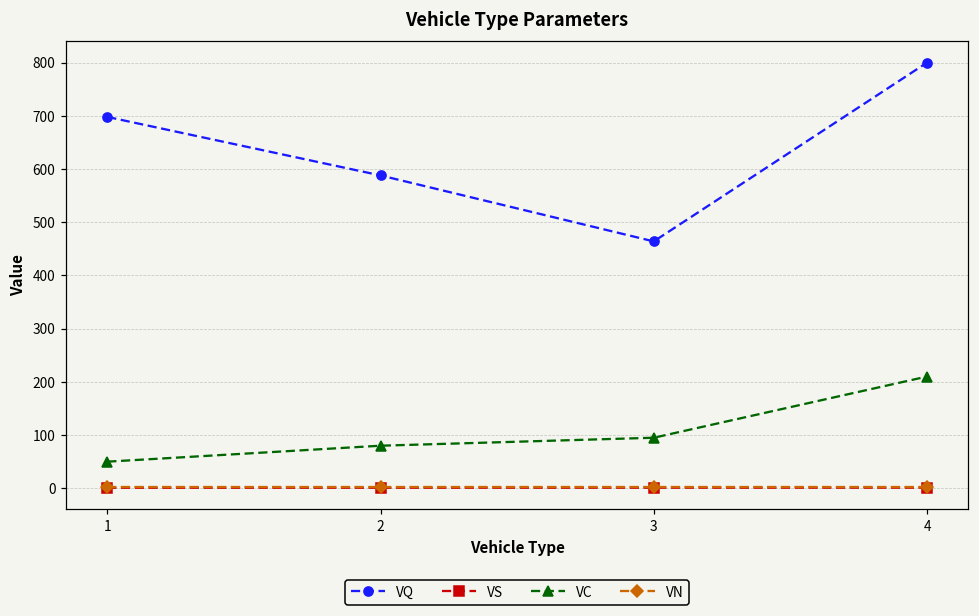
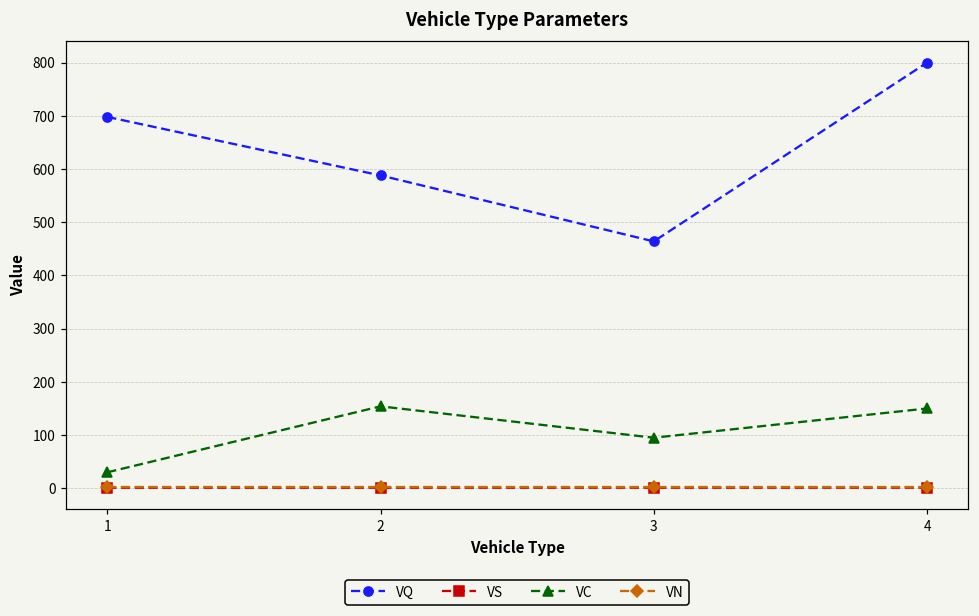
  {
    "VQ": {
      "1": 700,
      "2": 590,
      "3": 460,
      "4": 800
    },
    "VC": {
-     "1": 50,
-     "2": 80,
+     "1": 30,
+     "2": 150,
      "3": 100,
-     "4": 210
+     "4": 150
    }
  }
